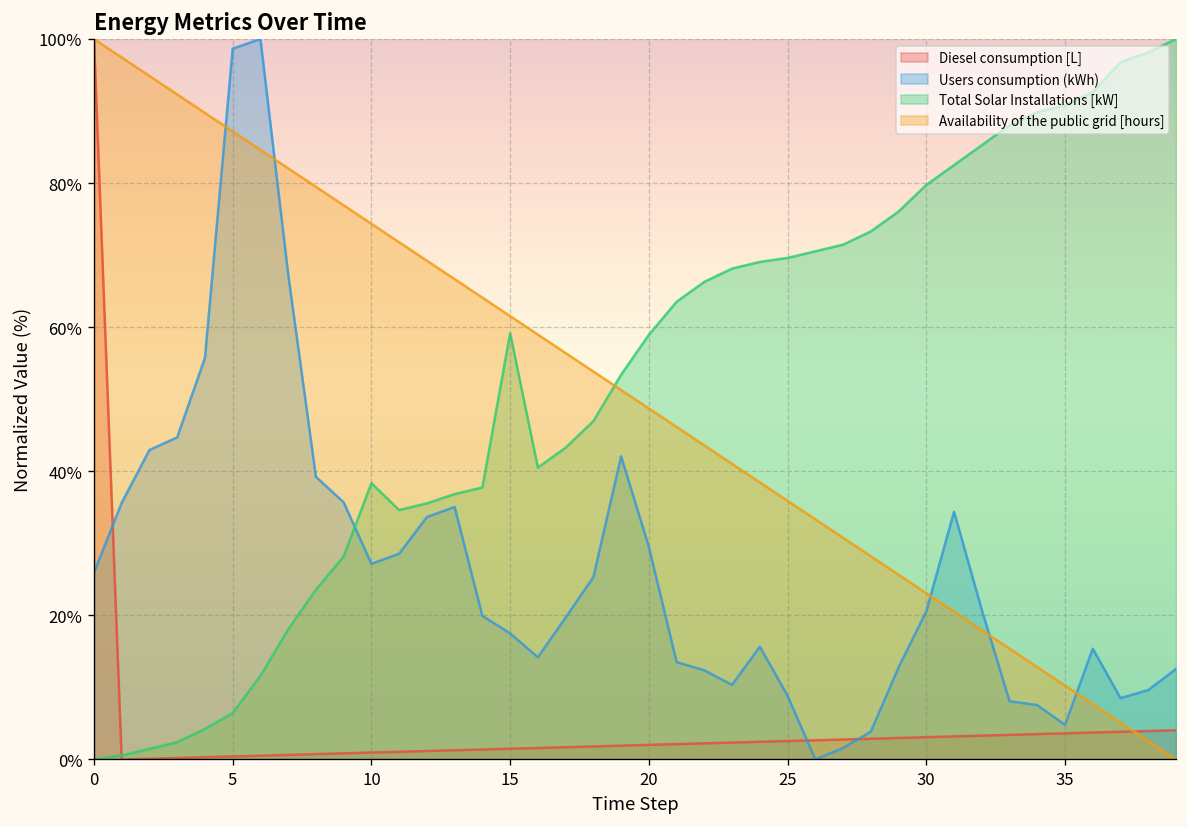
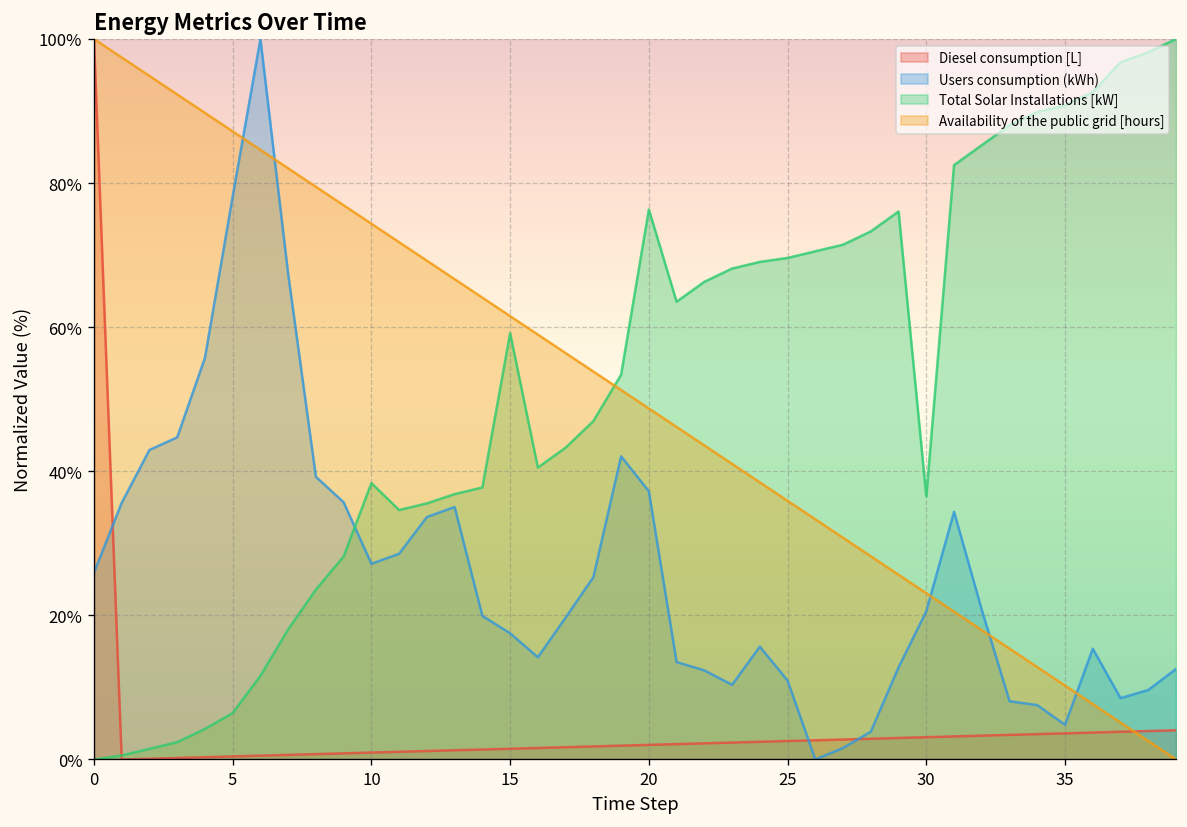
  {
    "Users consumption (kWh)": {
      "0": "26%",
-     "5": "99%",
+     "5": "78%",
      "10": "27%",
      "15": "18%",
-     "20": "30%",
-     "25": "9%",
+     "20": "37%",
+     "25": "11%",
      "30": "21%",
      "35": "5%"
    },
    "Total Solar Installations [kW]": {
      "0": "0%",
      "5": "6%",
      "10": "38%",
      "15": "59%",
-     "20": "59%",
+     "20": "76%",
      "25": "70%",
-     "30": "80%"
+     "30": "37%"
    }
  }
